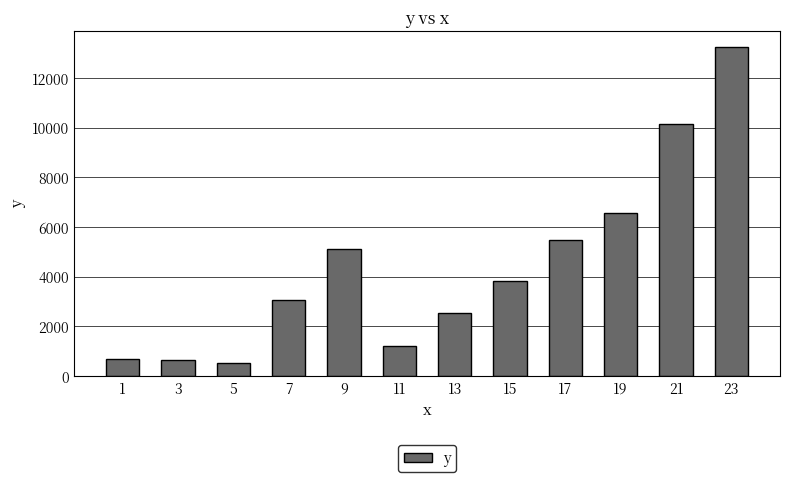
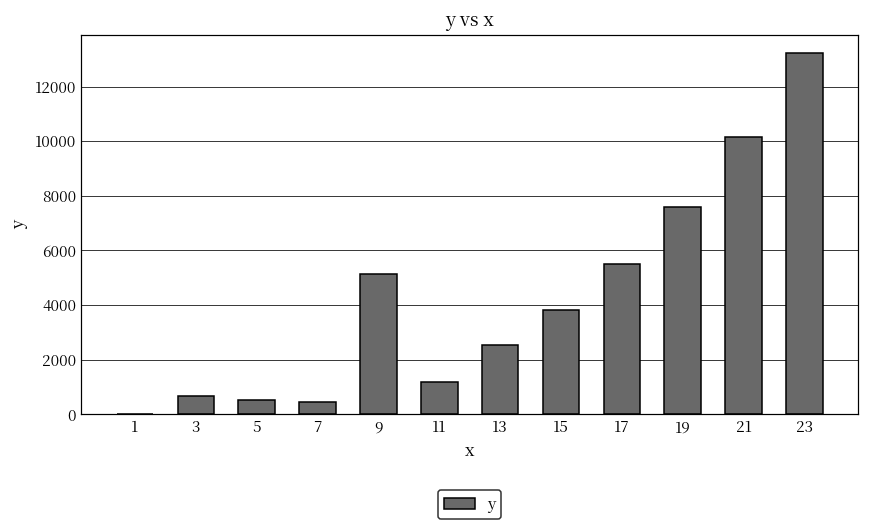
  {
-   "1": 700,
+   "1": 0,
    "3": 700,
    "5": 500,
-   "7": 3100,
+   "7": 400,
    "9": 5100,
    "11": 1200,
    "13": 2500,
    "15": 3800,
    "17": 5500,
-   "19": 6600,
+   "19": 7600,
    "21": 10100,
    "23": 13200
  }
